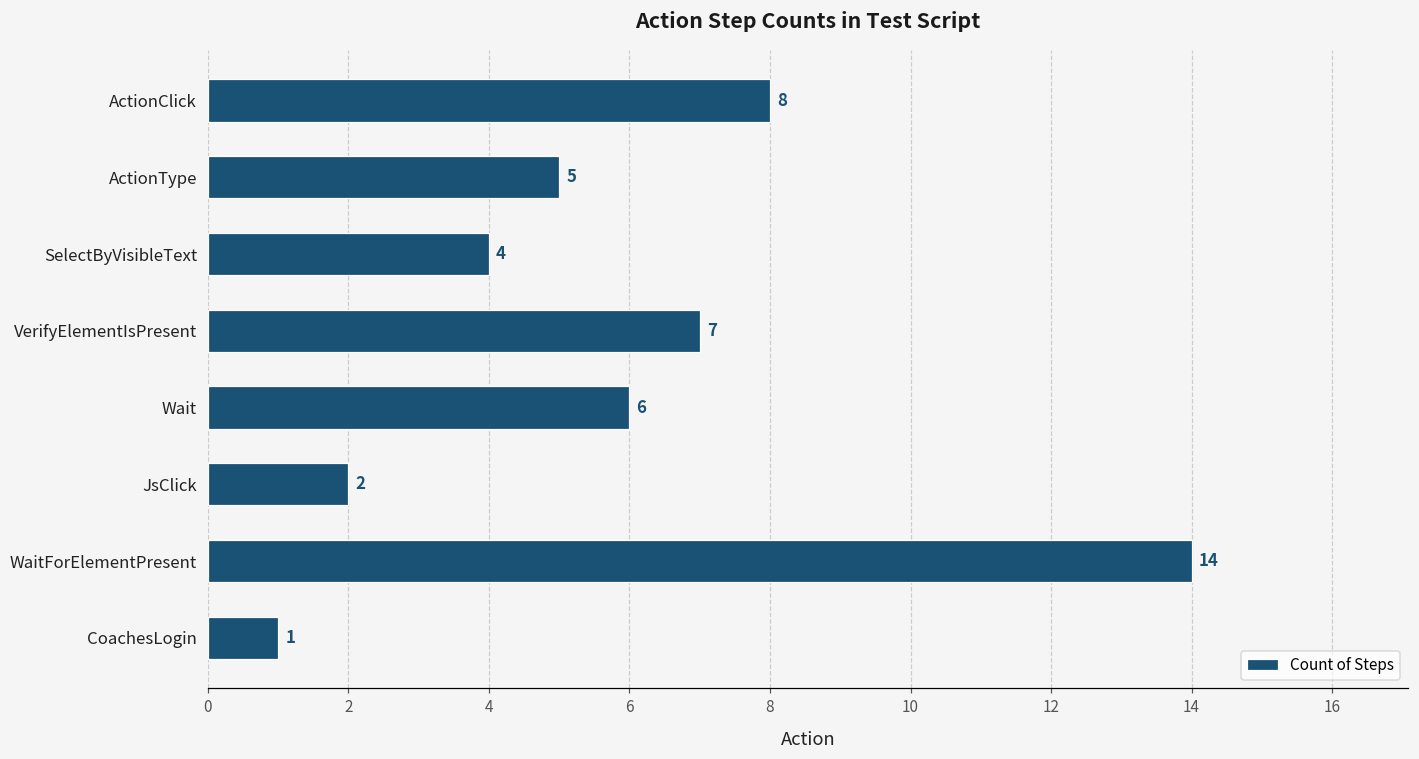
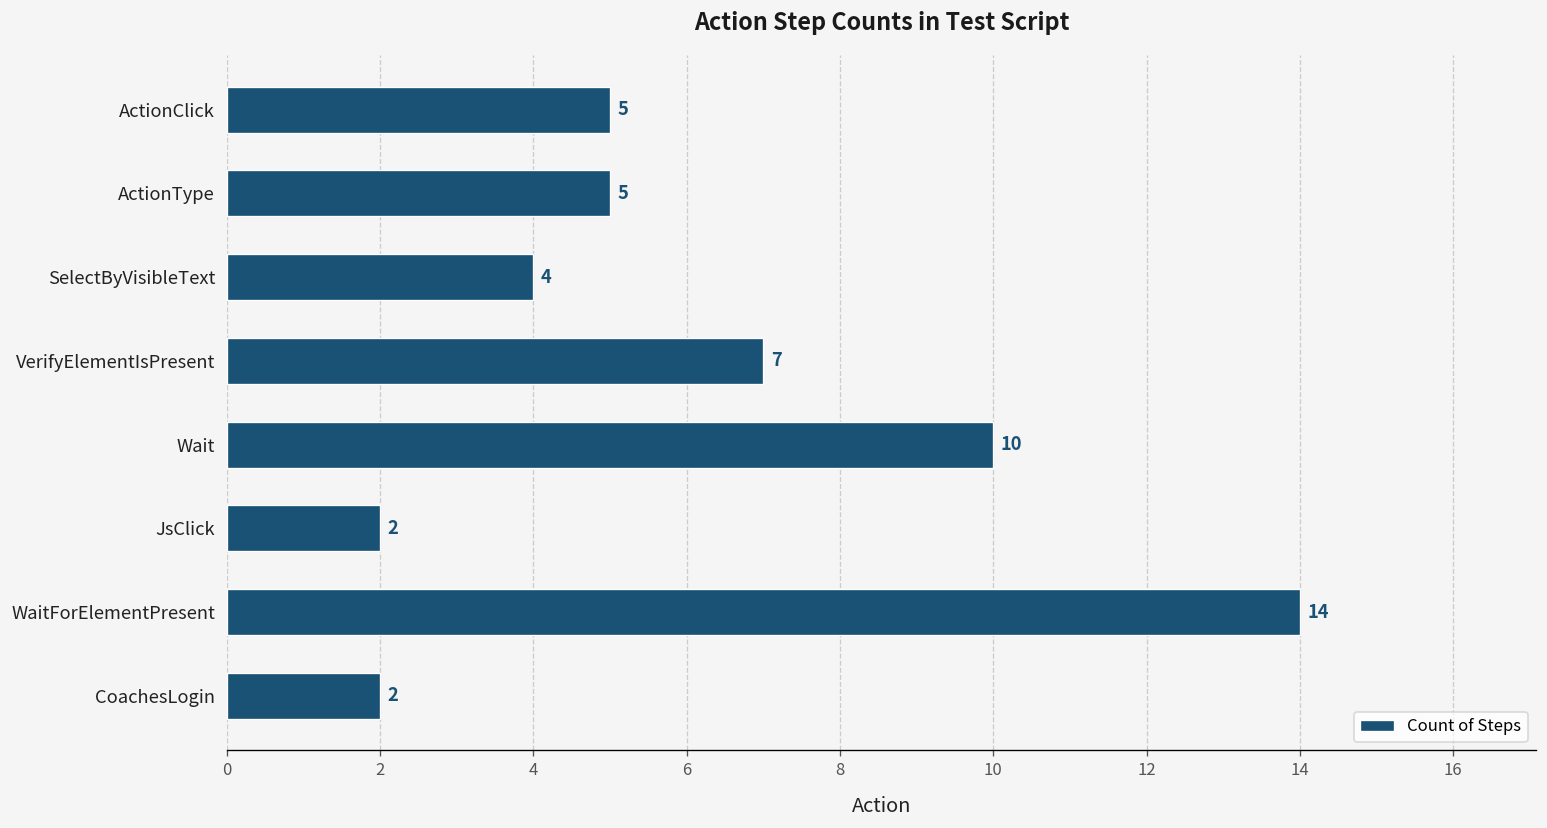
  {
-   "ActionClick": 8,
+   "ActionClick": 5,
    "ActionType": 5,
    "SelectByVisibleText": 4,
    "VerifyElementIsPresent": 7,
-   "Wait": 6,
+   "Wait": 10,
    "JsClick": 2,
    "WaitForElementPresent": 14,
-   "CoachesLogin": 1
+   "CoachesLogin": 2
  }
